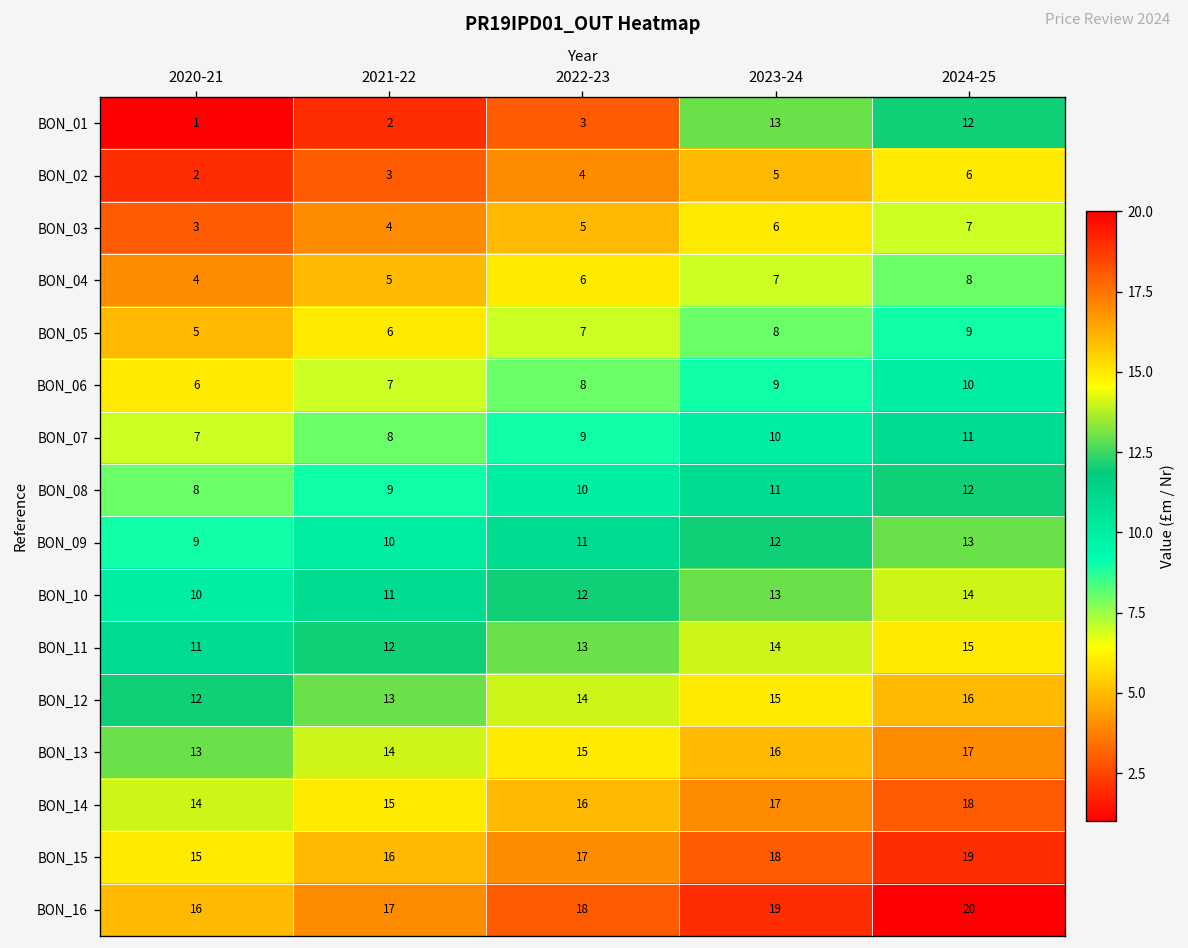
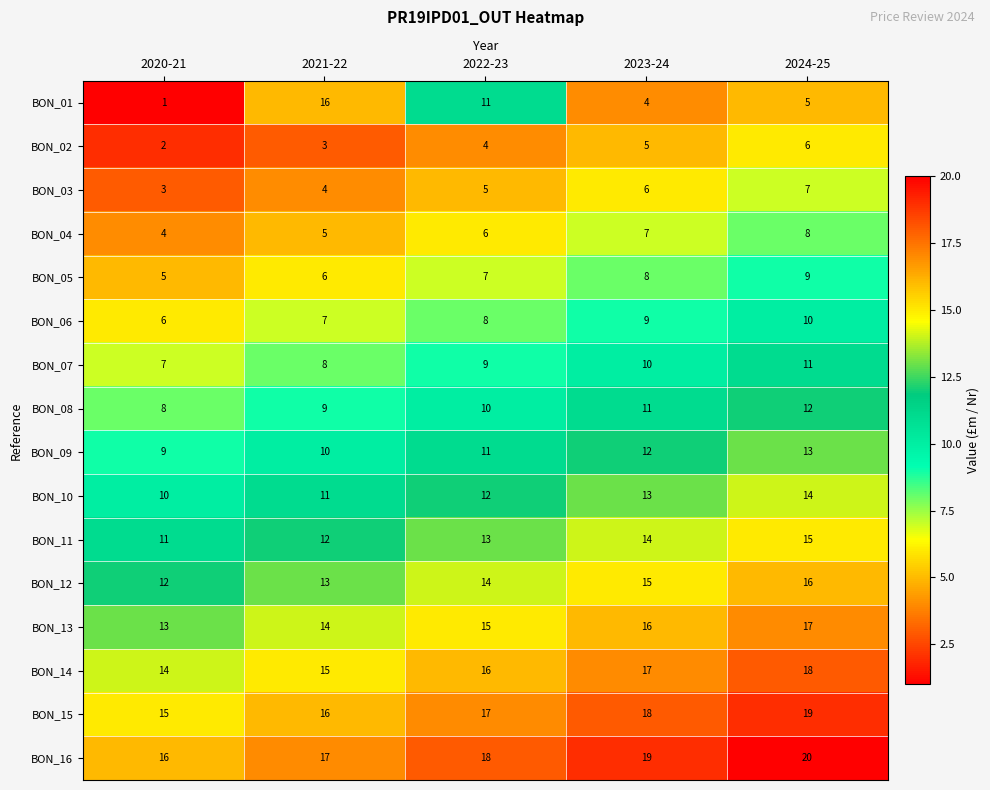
  {
    "BON_01": {
      "2020-21": 1,
-     "2021-22": 2,
-     "2022-23": 3,
-     "2023-24": 13,
-     "2024-25": 12
+     "2021-22": 16,
+     "2022-23": 11,
+     "2023-24": 4,
+     "2024-25": 5
    },
    "BON_02": {
      "2020-21": 2,
      "2021-22": 3,
      "2022-23": 4,
      "2023-24": 5,
      "2024-25": 6
    },
    "BON_03": {
      "2020-21": 3,
      "2021-22": 4,
      "2022-23": 5,
      "2023-24": 6,
      "2024-25": 7
    },
    "BON_04": {
      "2020-21": 4,
      "2021-22": 5,
      "2022-23": 6,
      "2023-24": 7,
      "2024-25": 8
    },
    "BON_05": {
      "2020-21": 5,
      "2021-22": 6,
      "2022-23": 7,
      "2023-24": 8,
      "2024-25": 9
    },
    "BON_06": {
      "2020-21": 6,
      "2021-22": 7,
      "2022-23": 8,
      "2023-24": 9,
      "2024-25": 10
    },
    "BON_07": {
      "2020-21": 7,
      "2021-22": 8,
      "2022-23": 9,
      "2023-24": 10,
      "2024-25": 11
    },
    "BON_08": {
      "2020-21": 8,
      "2021-22": 9,
      "2022-23": 10,
      "2023-24": 11,
      "2024-25": 12
    },
    "BON_09": {
      "2020-21": 9,
      "2021-22": 10,
      "2022-23": 11,
      "2023-24": 12,
      "2024-25": 13
    },
    "BON_10": {
      "2020-21": 10,
      "2021-22": 11,
      "2022-23": 12,
      "2023-24": 13,
      "2024-25": 14
    },
    "BON_11": {
      "2020-21": 11,
      "2021-22": 12,
      "2022-23": 13,
      "2023-24": 14,
      "2024-25": 15
    },
    "BON_12": {
      "2020-21": 12,
      "2021-22": 13,
      "2022-23": 14,
      "2023-24": 15,
      "2024-25": 16
    },
    "BON_13": {
      "2020-21": 13,
      "2021-22": 14,
      "2022-23": 15,
      "2023-24": 16,
      "2024-25": 17
    },
    "BON_14": {
      "2020-21": 14,
      "2021-22": 15,
      "2022-23": 16,
      "2023-24": 17,
      "2024-25": 18
    },
    "BON_15": {
      "2020-21": 15,
      "2021-22": 16,
      "2022-23": 17,
      "2023-24": 18,
      "2024-25": 19
    },
    "BON_16": {
      "2020-21": 16,
      "2021-22": 17,
      "2022-23": 18,
      "2023-24": 19,
      "2024-25": 20
    }
  }
